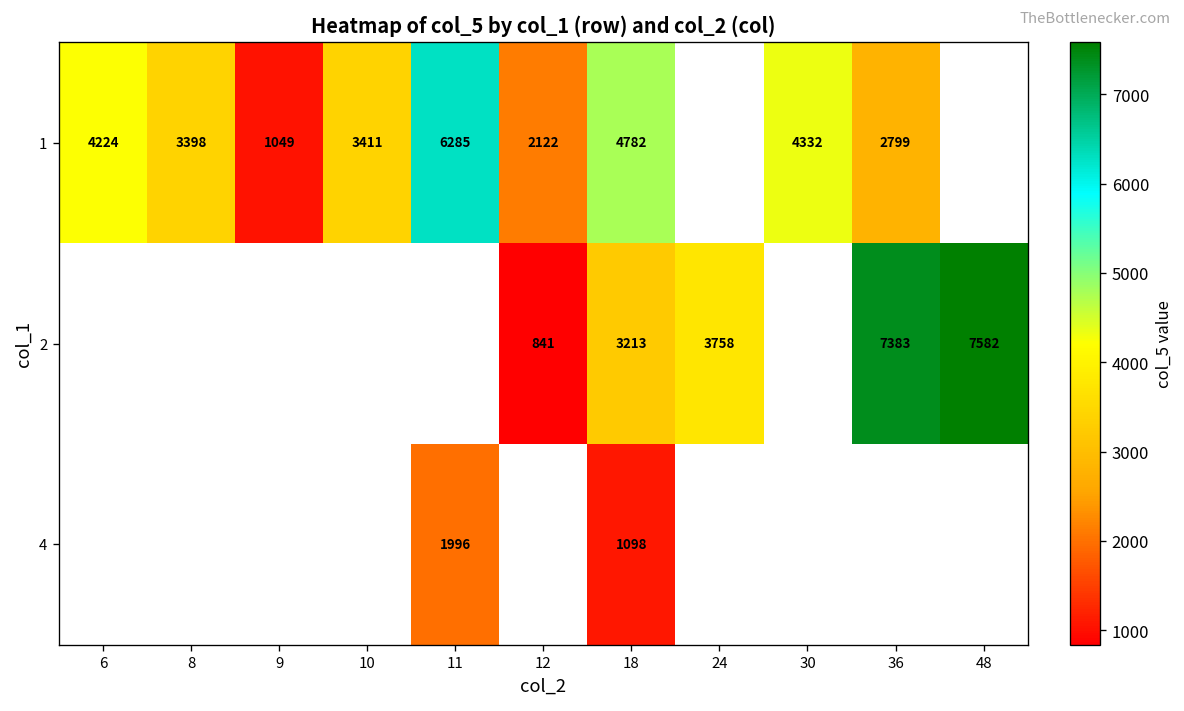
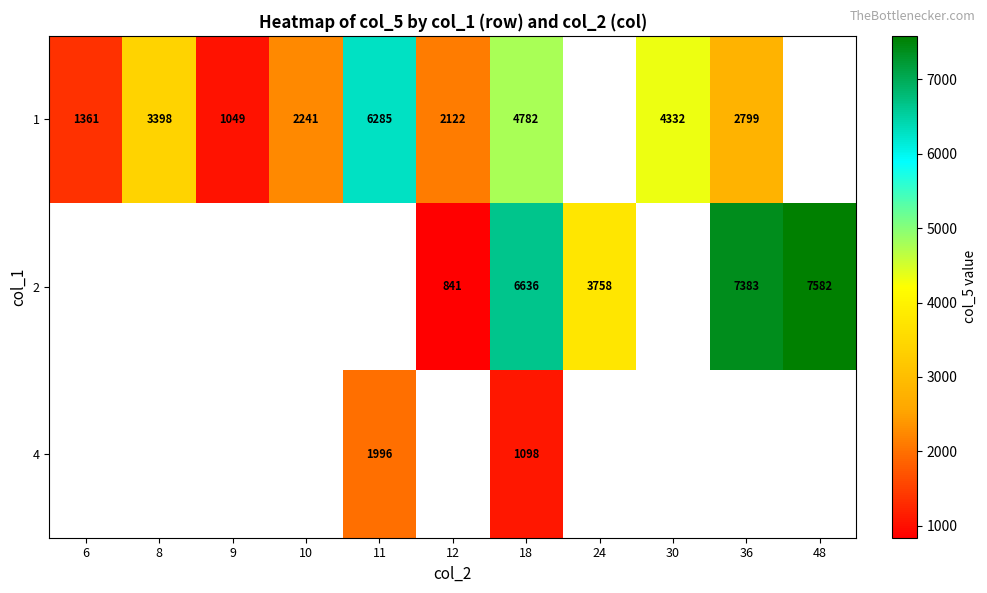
  {
    "1": {
-     "6": 4224,
+     "6": 1361,
      "8": 3398,
      "9": 1049,
-     "10": 3411,
+     "10": 2241,
      "11": 6285,
      "12": 2122,
      "18": 4782,
      "30": 4332,
      "36": 2799
    },
    "2": {
      "12": 841,
-     "18": 3213,
+     "18": 6636,
      "24": 3758,
      "36": 7383,
      "48": 7582
    },
    "4": {
      "11": 1996,
      "18": 1098
    }
  }
